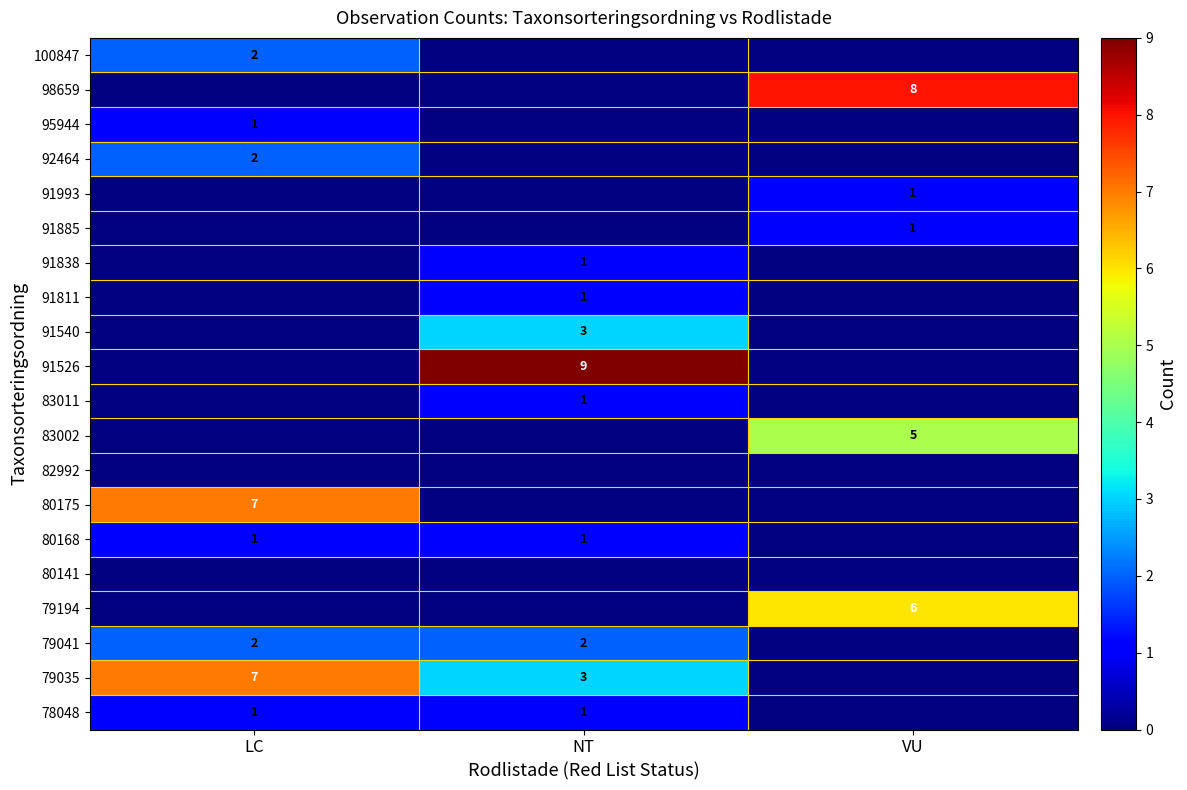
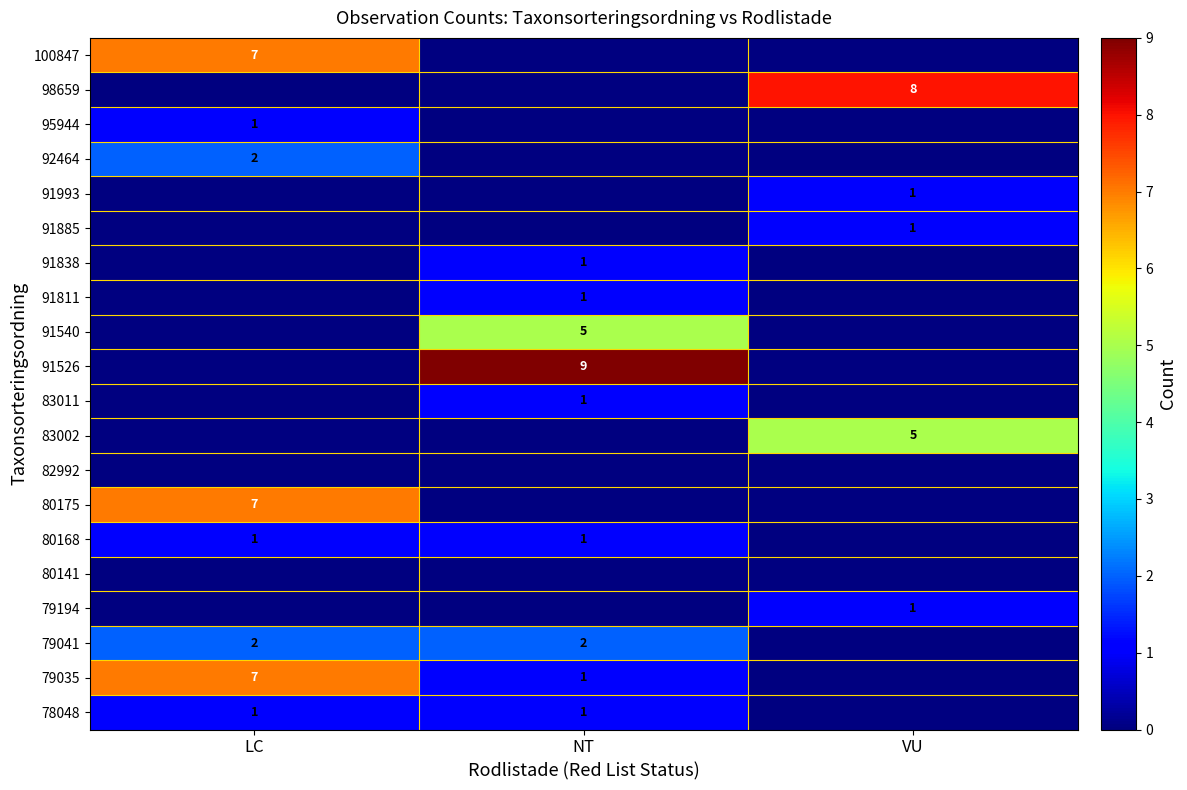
  {
    "100847": {
-     "LC": 2
+     "LC": 7
    },
    "98659": {
      "VU": 8
    },
    "95944": {
      "LC": 1
    },
    "92464": {
      "LC": 2
    },
    "91993": {
      "VU": 1
    },
    "91885": {
      "VU": 1
    },
    "91838": {
      "NT": 1
    },
    "91811": {
      "NT": 1
    },
    "91540": {
-     "NT": 3
+     "NT": 5
    },
    "91526": {
      "NT": 9
    },
    "83011": {
      "NT": 1
    },
    "83002": {
      "VU": 5
    },
    "80175": {
      "LC": 7
    },
    "80168": {
      "LC": 1,
      "NT": 1
    },
    "79194": {
-     "VU": 6
+     "VU": 1
    },
    "79041": {
      "LC": 2,
      "NT": 2
    },
    "79035": {
      "LC": 7,
-     "NT": 3
+     "NT": 1
    },
    "78048": {
      "LC": 1,
      "NT": 1
    }
  }
